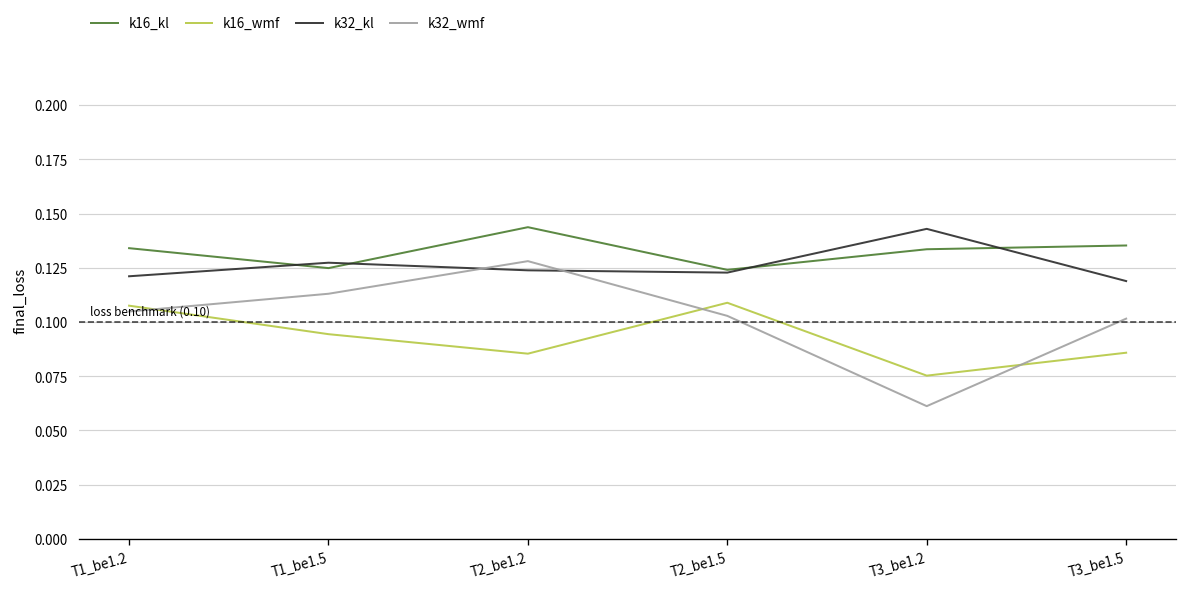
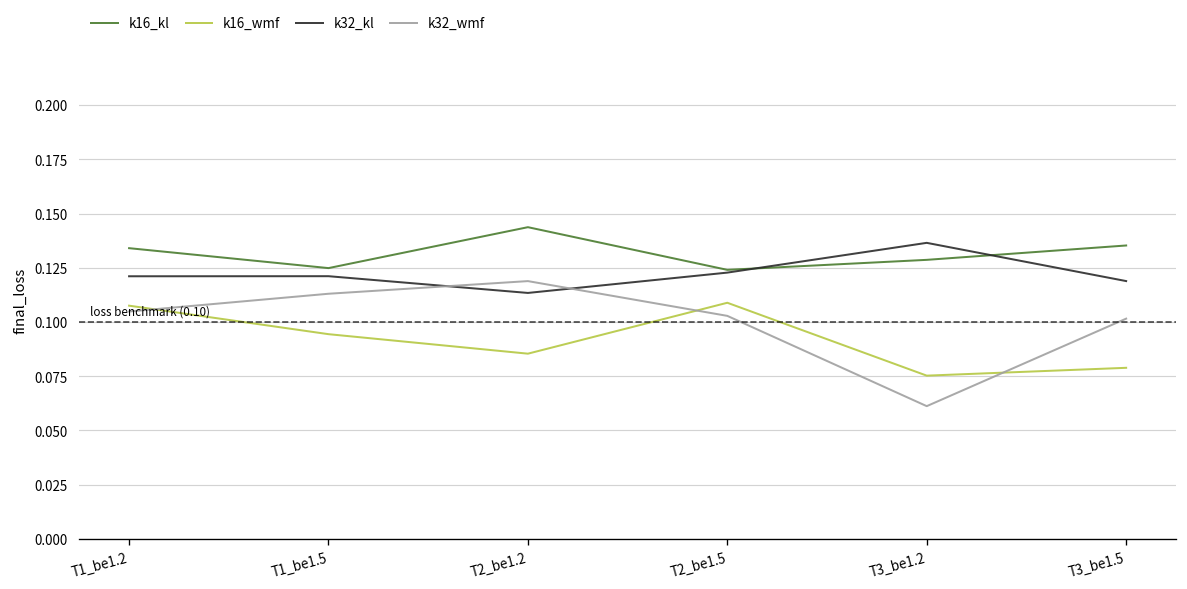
  {
    "k16_kl": {
      "T1_be1.2": 0.134,
      "T1_be1.5": 0.125,
      "T2_be1.2": 0.144,
-     "T3_be1.2": 0.134,
+     "T3_be1.2": 0.129,
      "T3_be1.5": 0.135
    },
    "k16_wmf": {
      "T1_be1.5": 0.094,
      "T2_be1.2": 0.085,
      "T2_be1.5": 0.109,
      "T3_be1.2": 0.075,
-     "T3_be1.5": 0.086
+     "T3_be1.5": 0.079
    },
    "k32_kl": {
      "T1_be1.2": 0.121,
-     "T1_be1.5": 0.127,
-     "T2_be1.2": 0.124,
-     "T3_be1.2": 0.143,
+     "T1_be1.5": 0.121,
+     "T2_be1.2": 0.113,
+     "T3_be1.2": 0.137,
      "T3_be1.5": 0.119
    },
    "k32_wmf": {
      "T1_be1.5": 0.113,
-     "T2_be1.2": 0.128,
+     "T2_be1.2": 0.119,
      "T2_be1.5": 0.103,
      "T3_be1.2": 0.061,
      "T3_be1.5": 0.102
    }
  }
